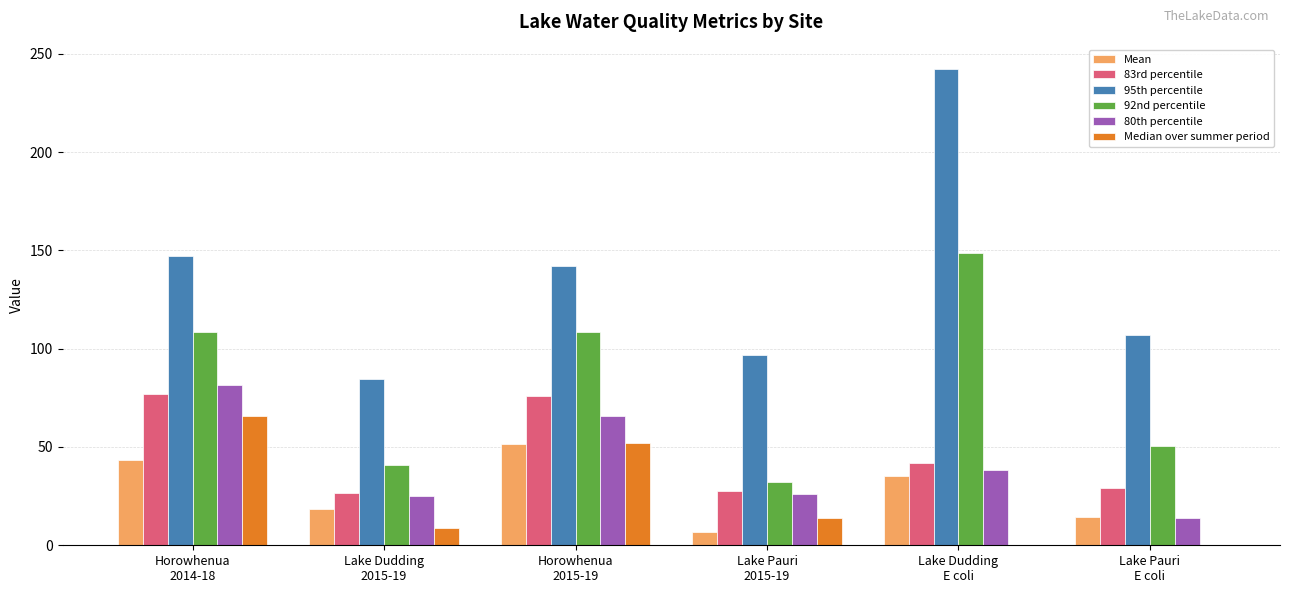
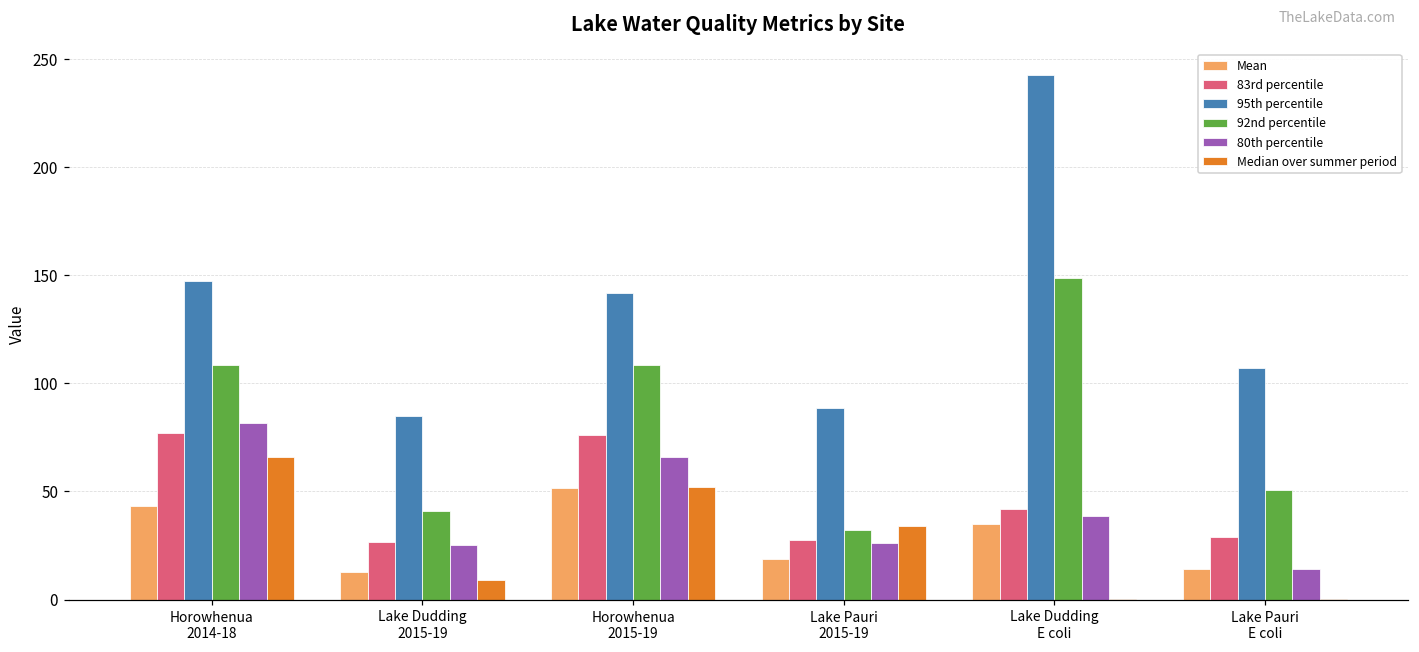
  {
    "Mean": {
      "Horowhenua 2014-18": 43,
-     "Lake Dudding 2015-19": 18,
+     "Lake Dudding 2015-19": 13,
      "Horowhenua 2015-19": 51,
-     "Lake Pauri 2015-19": 7,
+     "Lake Pauri 2015-19": 19,
      "Lake Dudding E coli": 35,
      "Lake Pauri E coli": 14
    },
    "83rd percentile": {
      "Horowhenua 2014-18": 77,
      "Lake Dudding 2015-19": 27,
      "Horowhenua 2015-19": 76,
      "Lake Pauri 2015-19": 28,
      "Lake Dudding E coli": 42,
      "Lake Pauri E coli": 29
    },
    "95th percentile": {
      "Horowhenua 2014-18": 147,
      "Lake Dudding 2015-19": 85,
      "Horowhenua 2015-19": 142,
-     "Lake Pauri 2015-19": 97,
+     "Lake Pauri 2015-19": 89,
      "Lake Dudding E coli": 243,
      "Lake Pauri E coli": 107
    },
    "92nd percentile": {
      "Horowhenua 2014-18": 108,
      "Lake Dudding 2015-19": 41,
      "Horowhenua 2015-19": 108,
      "Lake Pauri 2015-19": 32,
      "Lake Dudding E coli": 149,
      "Lake Pauri E coli": 51
    },
    "80th percentile": {
      "Horowhenua 2014-18": 81,
      "Lake Dudding 2015-19": 25,
      "Horowhenua 2015-19": 66,
      "Lake Pauri 2015-19": 26,
      "Lake Dudding E coli": 39,
      "Lake Pauri E coli": 14
    },
    "Median over summer period": {
      "Horowhenua 2014-18": 66,
      "Lake Dudding 2015-19": 9,
      "Horowhenua 2015-19": 52,
-     "Lake Pauri 2015-19": 14
+     "Lake Pauri 2015-19": 34
    }
  }
